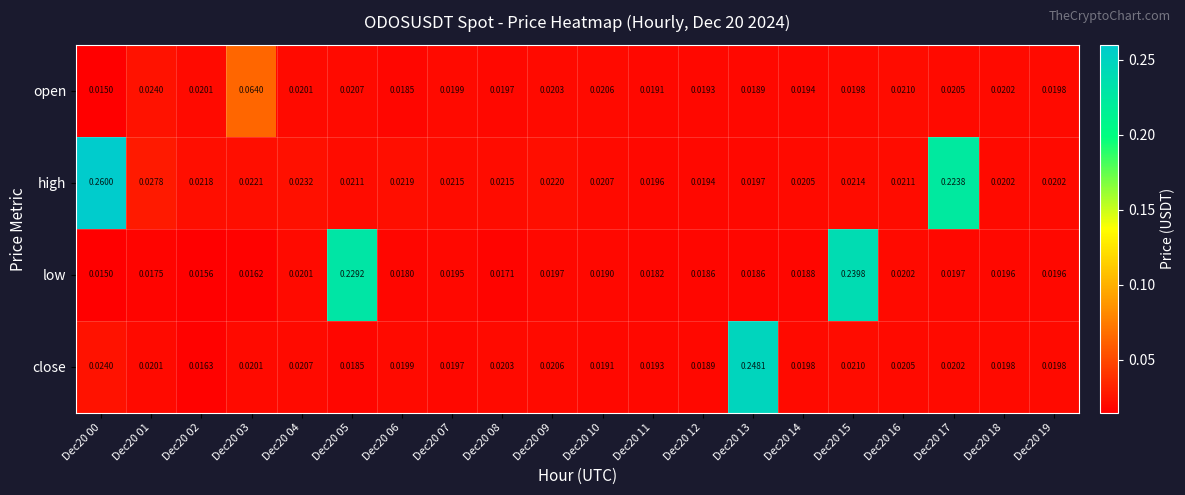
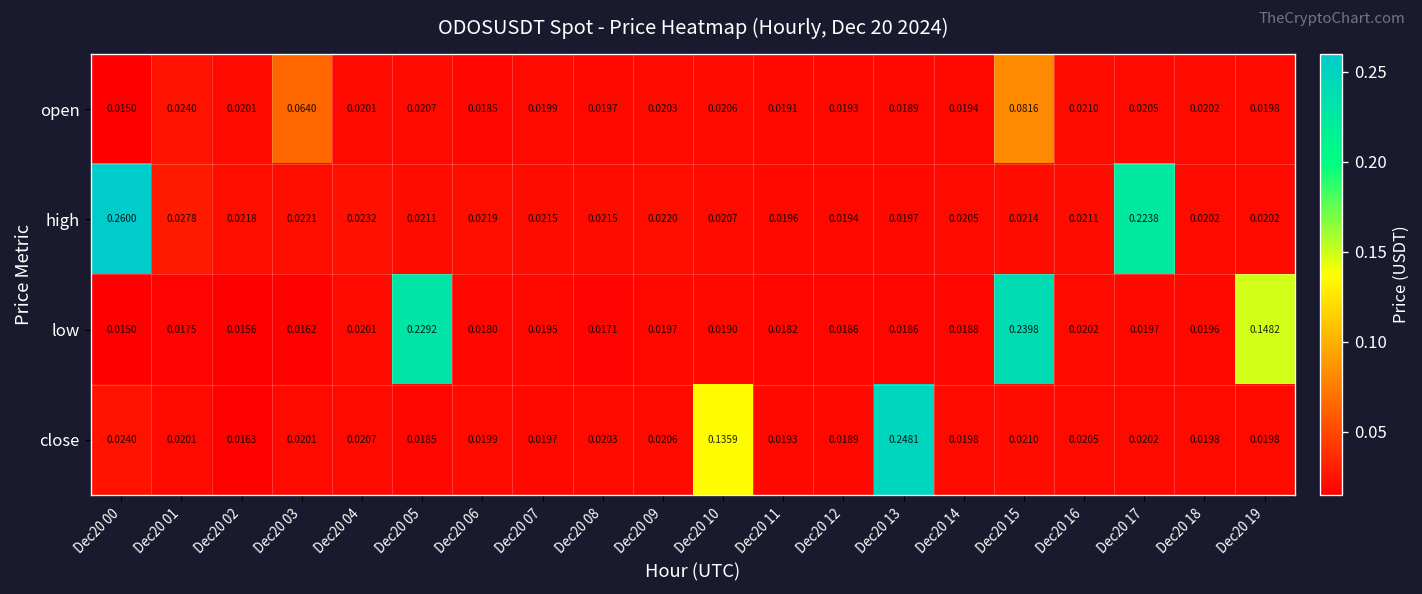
  {
    "open": {
      "Dec20 00": 0.0150,
      "Dec20 01": 0.0240,
      "Dec20 02": 0.0201,
      "Dec20 03": 0.0640,
      "Dec20 04": 0.0201,
      "Dec20 05": 0.0207,
      "Dec20 06": 0.0185,
      "Dec20 07": 0.0199,
      "Dec20 08": 0.0197,
      "Dec20 09": 0.0203,
      "Dec20 10": 0.0206,
      "Dec20 11": 0.0191,
      "Dec20 12": 0.0193,
      "Dec20 13": 0.0189,
      "Dec20 14": 0.0194,
-     "Dec20 15": 0.0198,
+     "Dec20 15": 0.0816,
      "Dec20 16": 0.0210,
      "Dec20 17": 0.0205,
      "Dec20 18": 0.0202,
      "Dec20 19": 0.0198
    },
    "high": {
      "Dec20 00": 0.2600,
      "Dec20 01": 0.0278,
      "Dec20 02": 0.0218,
      "Dec20 03": 0.0221,
      "Dec20 04": 0.0232,
      "Dec20 05": 0.0211,
      "Dec20 06": 0.0219,
      "Dec20 07": 0.0215,
      "Dec20 08": 0.0215,
      "Dec20 09": 0.0220,
      "Dec20 10": 0.0207,
      "Dec20 11": 0.0196,
      "Dec20 12": 0.0194,
      "Dec20 13": 0.0197,
      "Dec20 14": 0.0205,
      "Dec20 15": 0.0214,
      "Dec20 16": 0.0211,
      "Dec20 17": 0.2238,
      "Dec20 18": 0.0202,
      "Dec20 19": 0.0202
    },
    "low": {
      "Dec20 00": 0.0150,
      "Dec20 01": 0.0175,
      "Dec20 02": 0.0156,
      "Dec20 03": 0.0162,
      "Dec20 04": 0.0201,
      "Dec20 05": 0.2292,
      "Dec20 06": 0.0180,
      "Dec20 07": 0.0195,
      "Dec20 08": 0.0171,
      "Dec20 09": 0.0197,
      "Dec20 10": 0.0190,
      "Dec20 11": 0.0182,
      "Dec20 12": 0.0186,
      "Dec20 13": 0.0186,
      "Dec20 14": 0.0188,
      "Dec20 15": 0.2398,
      "Dec20 16": 0.0202,
      "Dec20 17": 0.0197,
      "Dec20 18": 0.0196,
-     "Dec20 19": 0.0196
+     "Dec20 19": 0.1482
    },
    "close": {
      "Dec20 00": 0.0240,
      "Dec20 01": 0.0201,
      "Dec20 02": 0.0163,
      "Dec20 03": 0.0201,
      "Dec20 04": 0.0207,
      "Dec20 05": 0.0185,
      "Dec20 06": 0.0199,
      "Dec20 07": 0.0197,
      "Dec20 08": 0.0203,
      "Dec20 09": 0.0206,
-     "Dec20 10": 0.0191,
+     "Dec20 10": 0.1359,
      "Dec20 11": 0.0193,
      "Dec20 12": 0.0189,
      "Dec20 13": 0.2481,
      "Dec20 14": 0.0198,
      "Dec20 15": 0.0210,
      "Dec20 16": 0.0205,
      "Dec20 17": 0.0202,
      "Dec20 18": 0.0198,
      "Dec20 19": 0.0198
    }
  }
